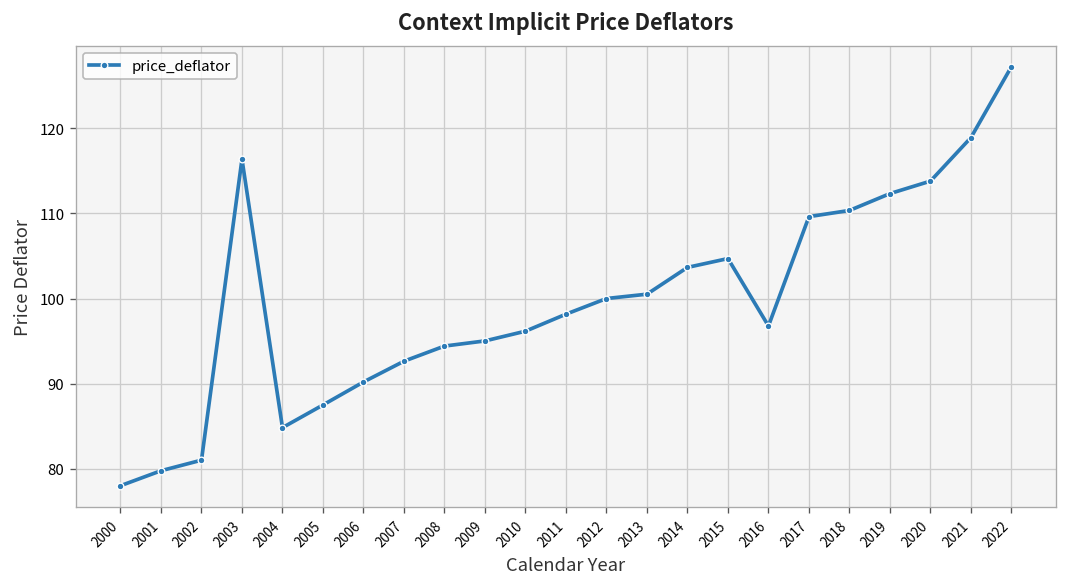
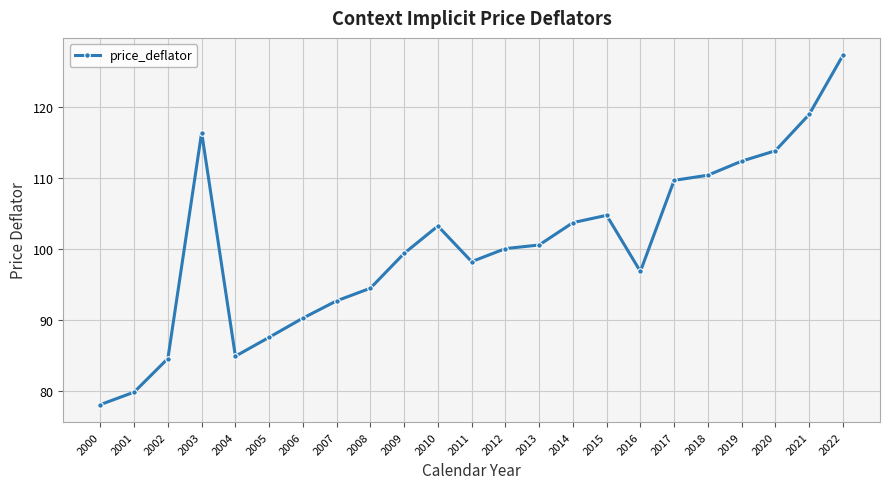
  {
    "2000": 78,
    "2001": 80,
-   "2002": 81,
+   "2002": 85,
    "2003": 116,
    "2004": 85,
    "2005": 88,
    "2006": 90,
    "2007": 93,
    "2008": 94,
-   "2009": 95,
-   "2010": 96,
+   "2009": 99,
+   "2010": 103,
    "2011": 98,
    "2012": 100,
    "2013": 101,
    "2014": 104,
    "2015": 105,
    "2016": 97,
    "2017": 110,
    "2018": 110,
    "2019": 112,
    "2020": 114,
    "2021": 119,
    "2022": 127
  }
